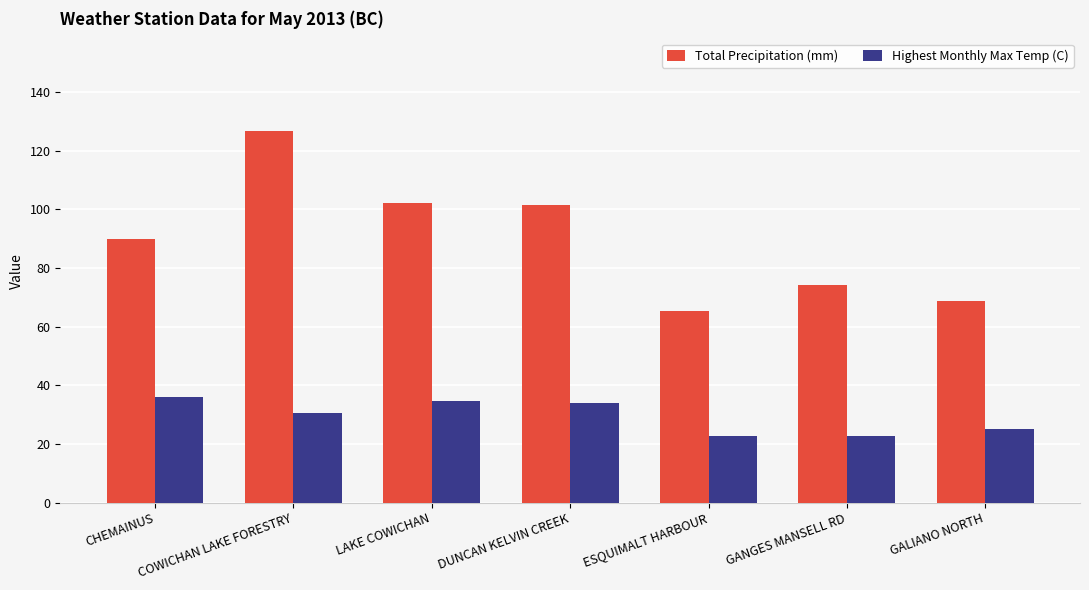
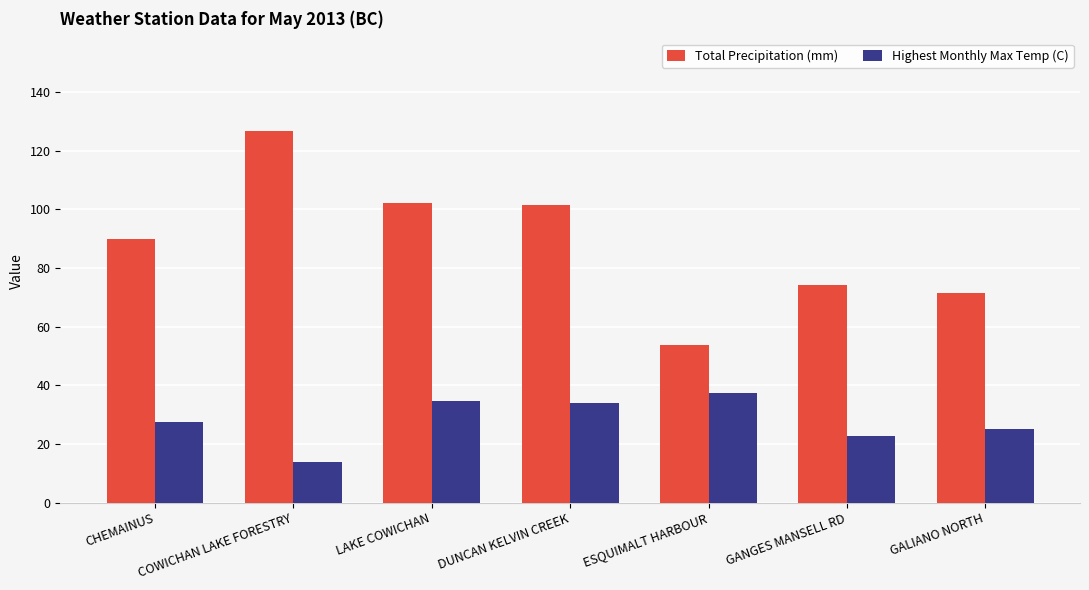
  {
    "Total Precipitation (mm)": {
      "CHEMAINUS": 90,
      "COWICHAN LAKE FORESTRY": 127,
      "LAKE COWICHAN": 102,
      "DUNCAN KELVIN CREEK": 102,
-     "ESQUIMALT HARBOUR": 66,
+     "ESQUIMALT HARBOUR": 54,
      "GANGES MANSELL RD": 74,
-     "GALIANO NORTH": 69
+     "GALIANO NORTH": 72
    },
    "Highest Monthly Max Temp (C)": {
-     "CHEMAINUS": 36,
-     "COWICHAN LAKE FORESTRY": 31,
+     "CHEMAINUS": 28,
+     "COWICHAN LAKE FORESTRY": 14,
      "LAKE COWICHAN": 35,
      "DUNCAN KELVIN CREEK": 34,
-     "ESQUIMALT HARBOUR": 23,
+     "ESQUIMALT HARBOUR": 37,
      "GANGES MANSELL RD": 23,
      "GALIANO NORTH": 25
    }
  }
